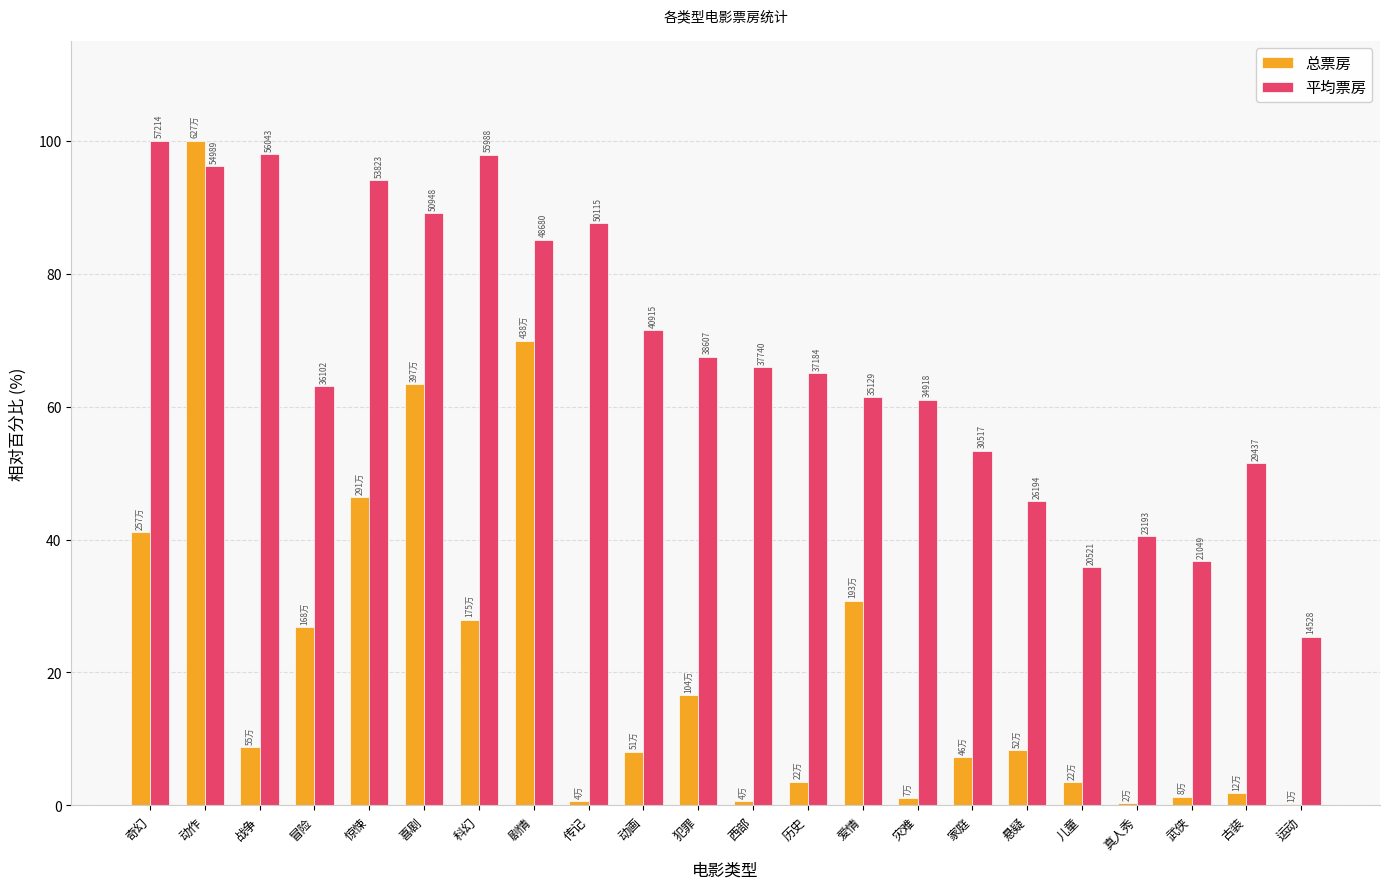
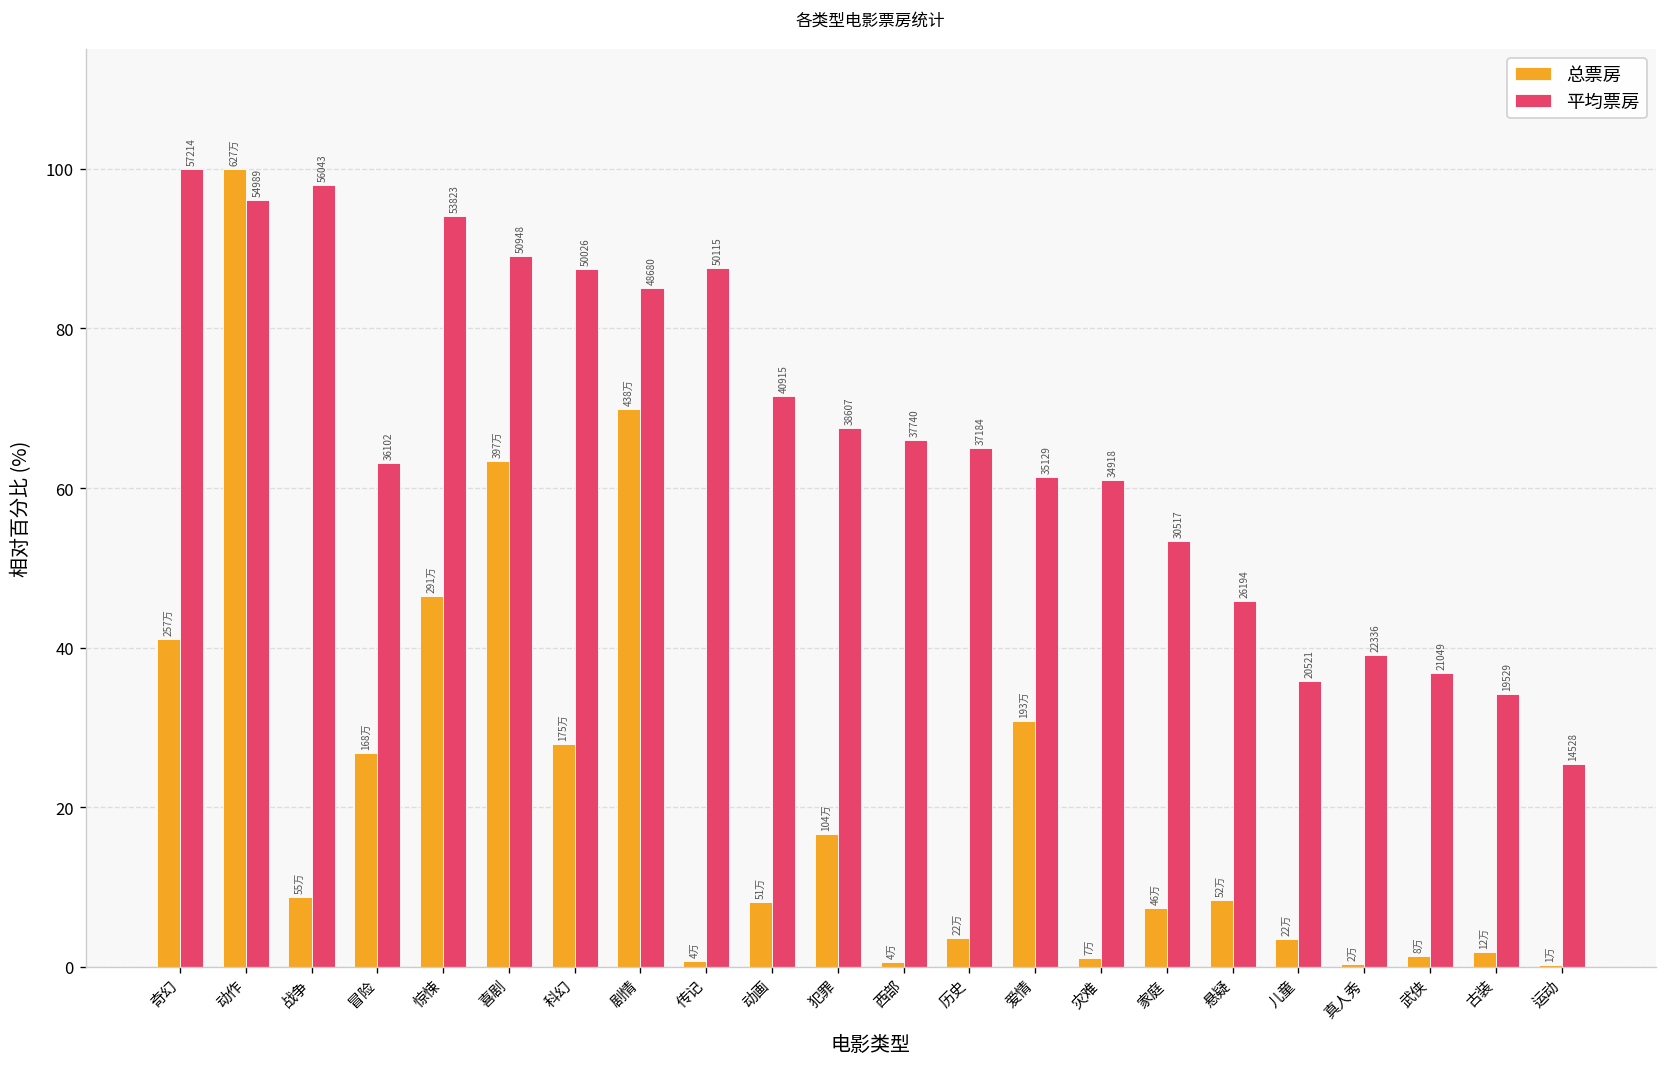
  {
    "平均票房": {
-     "科幻": 55988,
-     "真人秀": 23193,
-     "古装": 29437
+     "科幻": 50026,
+     "真人秀": 22336,
+     "古装": 19529
    }
  }
